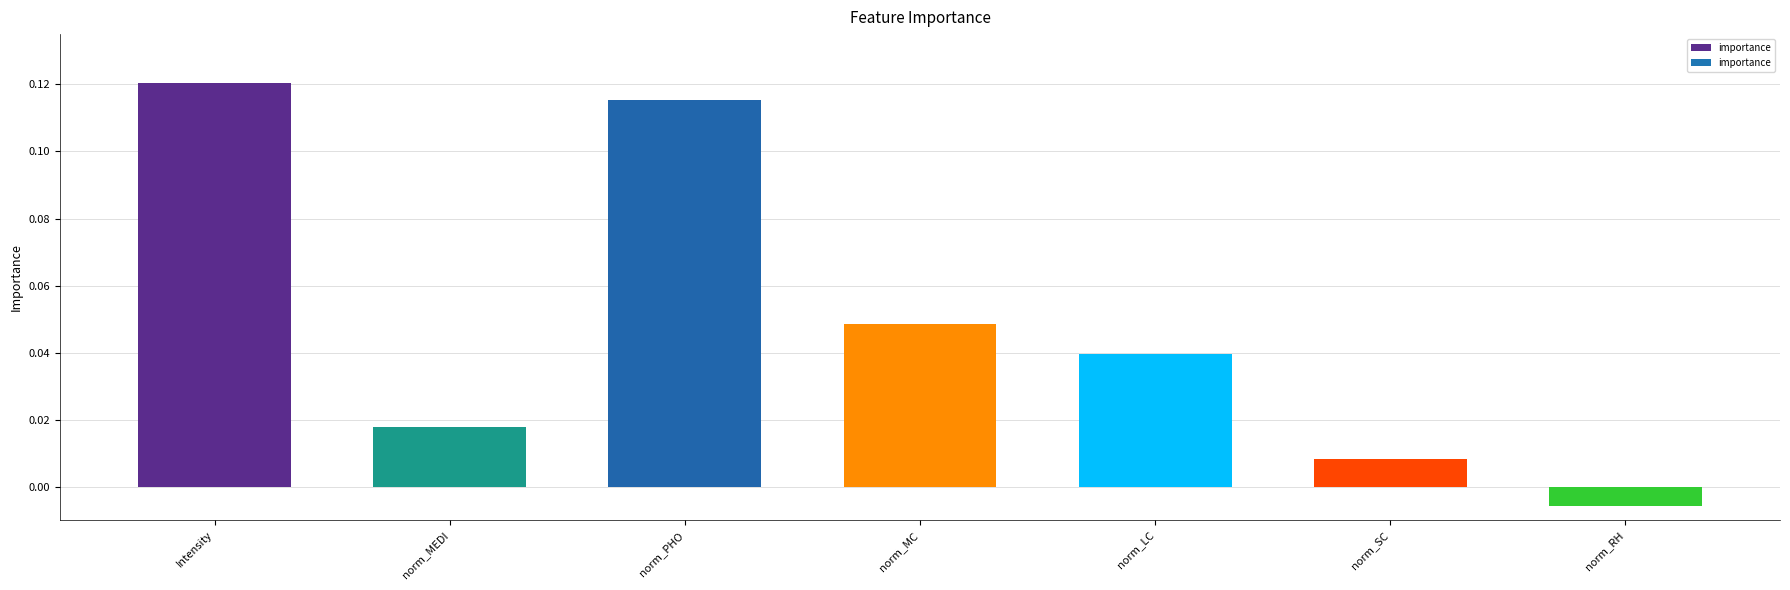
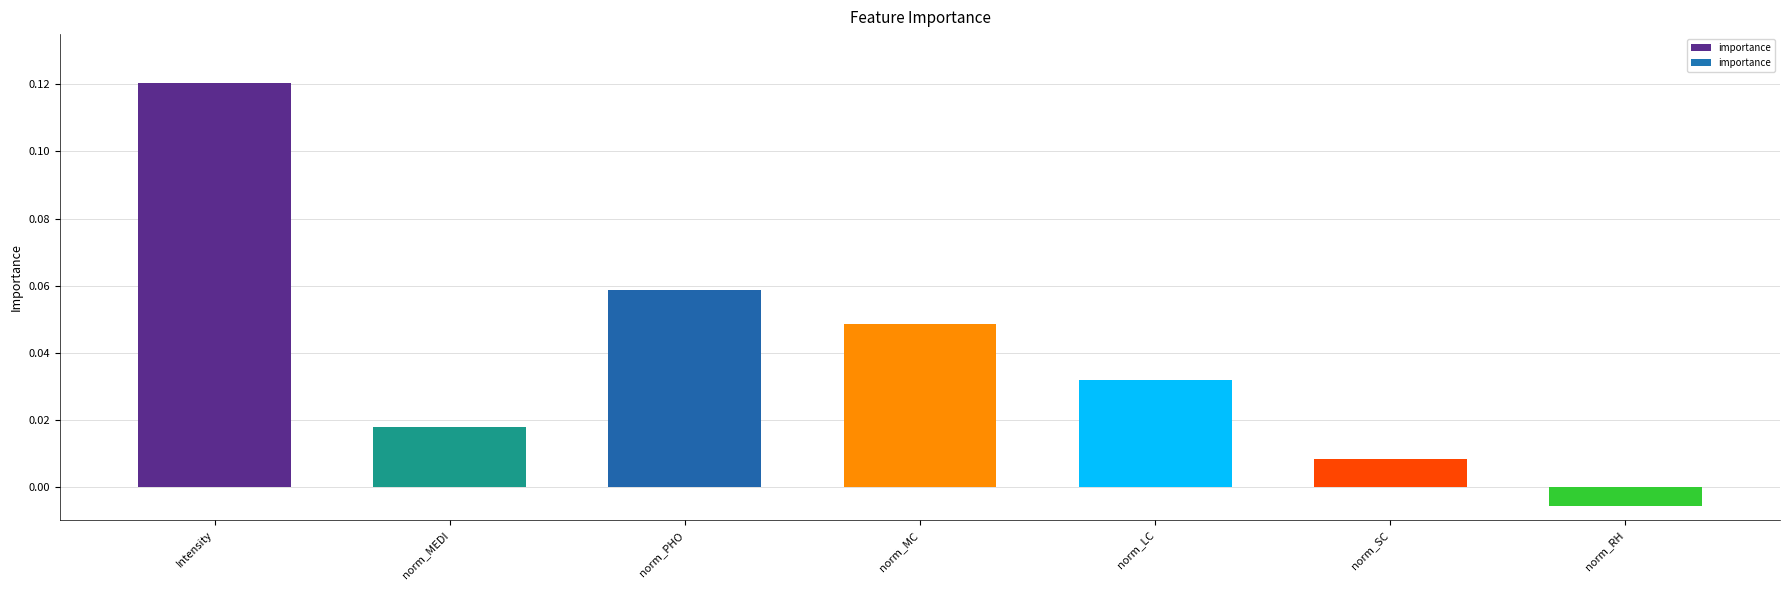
  {
    "Intensity": 0.120,
    "norm_MEDI": 0.018,
-   "norm_PHO": 0.115,
+   "norm_PHO": 0.059,
    "norm_MC": 0.048,
-   "norm_LC": 0.039,
+   "norm_LC": 0.032,
    "norm_SC": 0.008,
    "norm_RH": -0.006
  }
